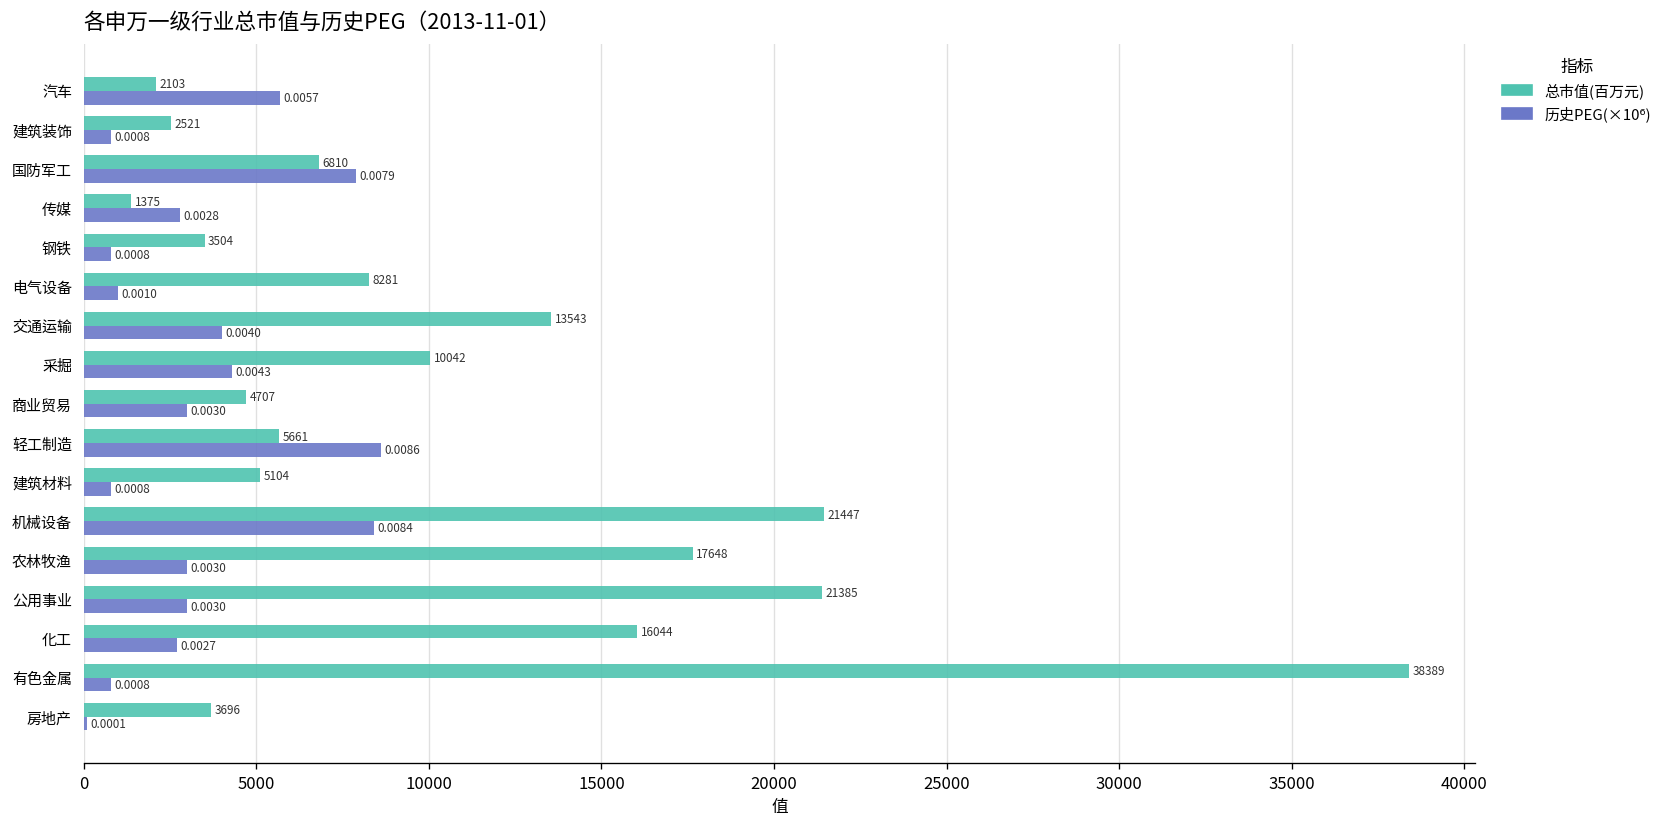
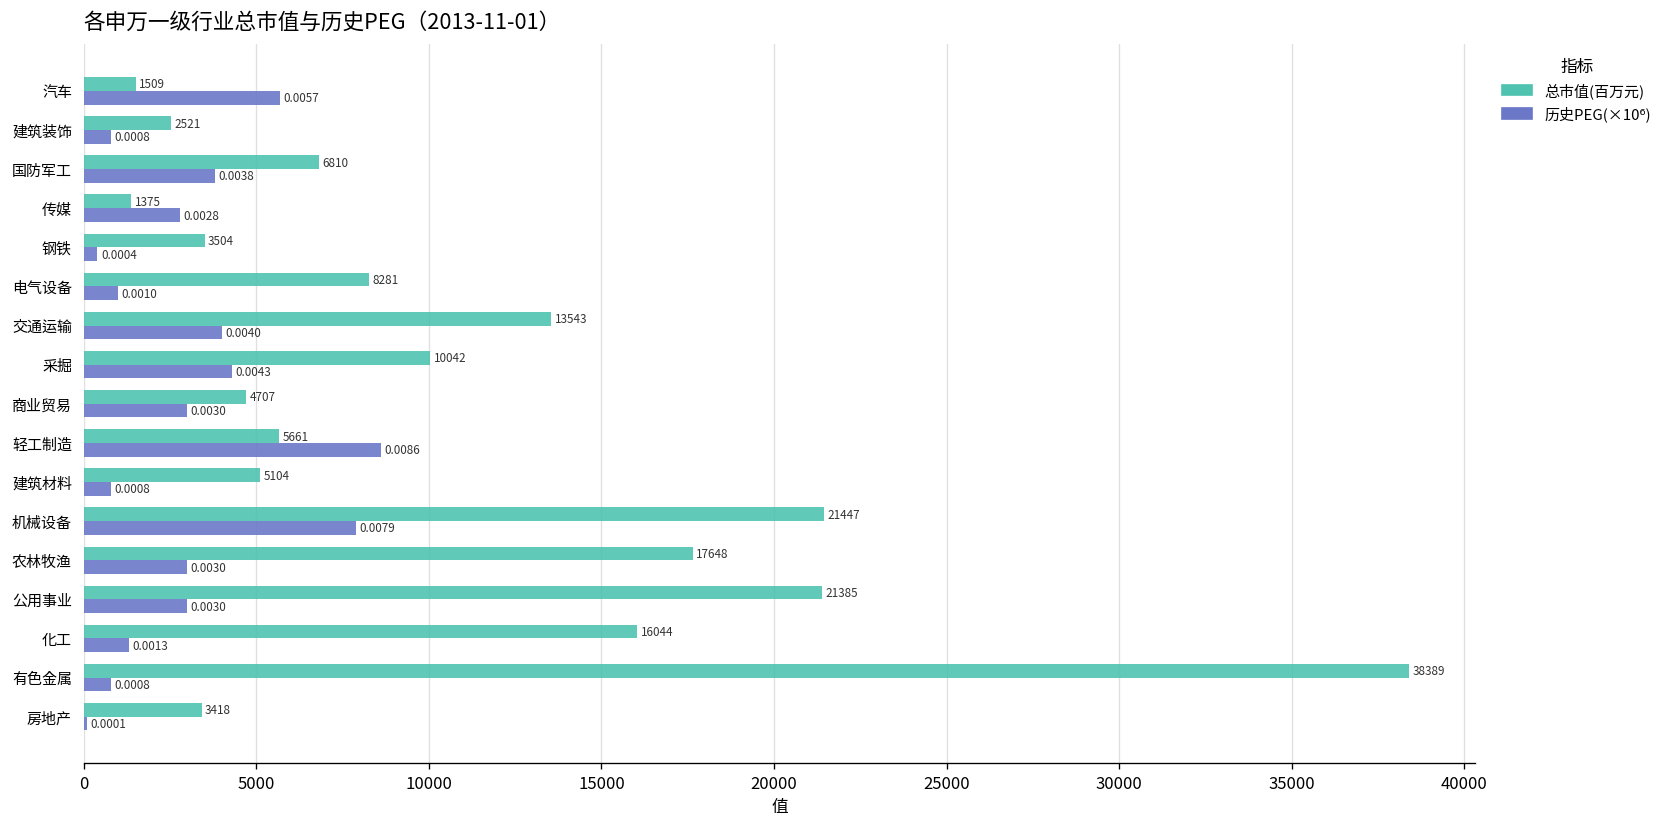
  {
    "总市值(百万元)": {
-     "汽车": 2103,
+     "汽车": 1509,
      "建筑装饰": 2521,
      "国防军工": 6810,
      "传媒": 1375,
      "钢铁": 3504,
      "电气设备": 8281,
      "交通运输": 13543,
      "采掘": 10042,
      "商业贸易": 4707,
      "轻工制造": 5661,
      "建筑材料": 5104,
      "机械设备": 21447,
      "农林牧渔": 17648,
      "公用事业": 21385,
      "化工": 16044,
      "有色金属": 38389,
-     "房地产": 3696
+     "房地产": 3418
    },
    "历史PEG(×10⁶)": {
-     "国防军工": 0.0079,
-     "钢铁": 0.0008,
-     "机械设备": 0.0084,
-     "化工": 0.0027
+     "国防军工": 0.0038,
+     "钢铁": 0.0004,
+     "机械设备": 0.0079,
+     "化工": 0.0013
    }
  }
